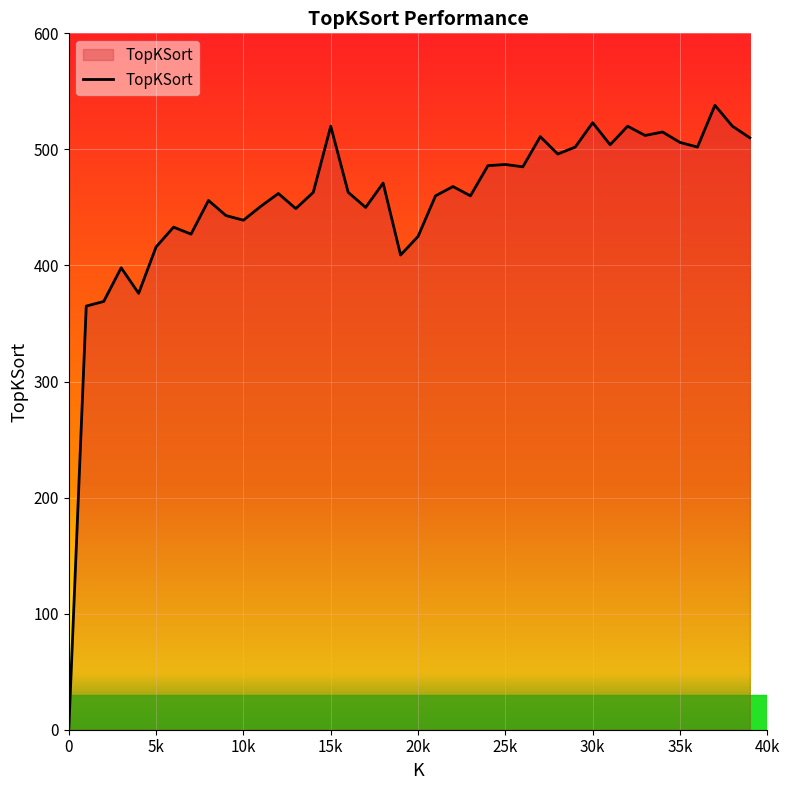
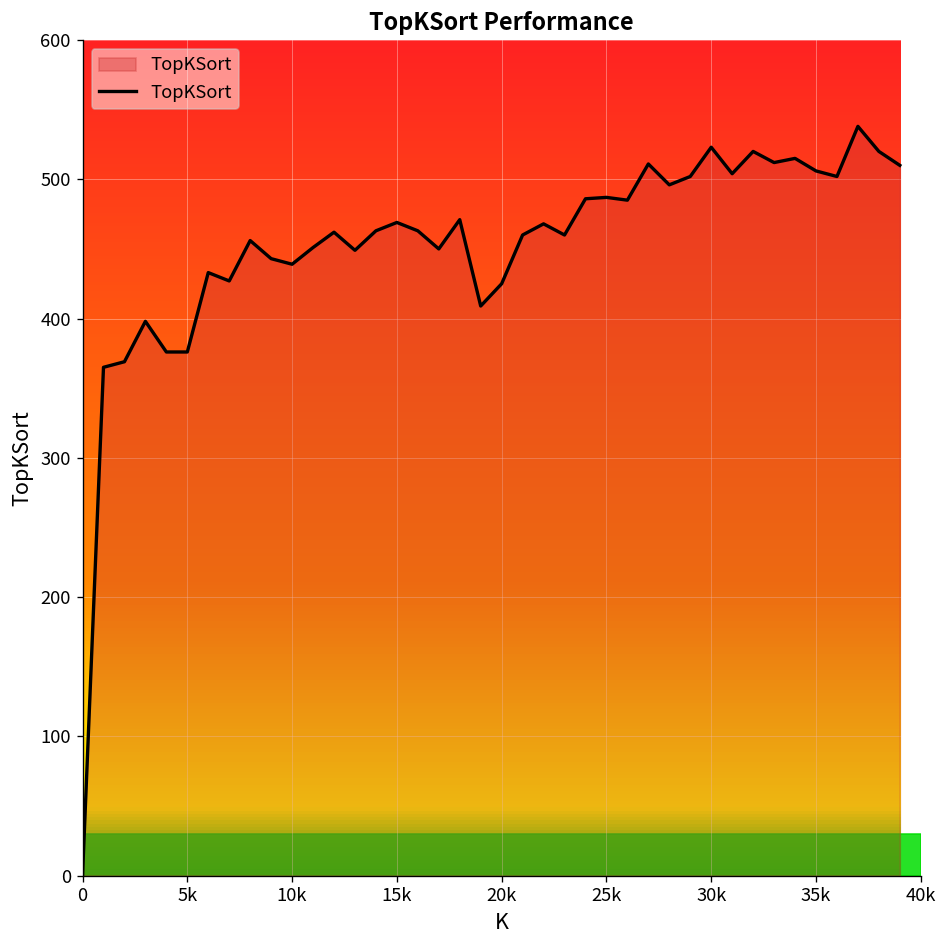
  {
-   "5k": 416,
+   "5k": 376,
    "10k": 439,
-   "15k": 520,
+   "15k": 469,
    "20k": 425,
    "25k": 487,
    "30k": 523,
    "35k": 506
  }
